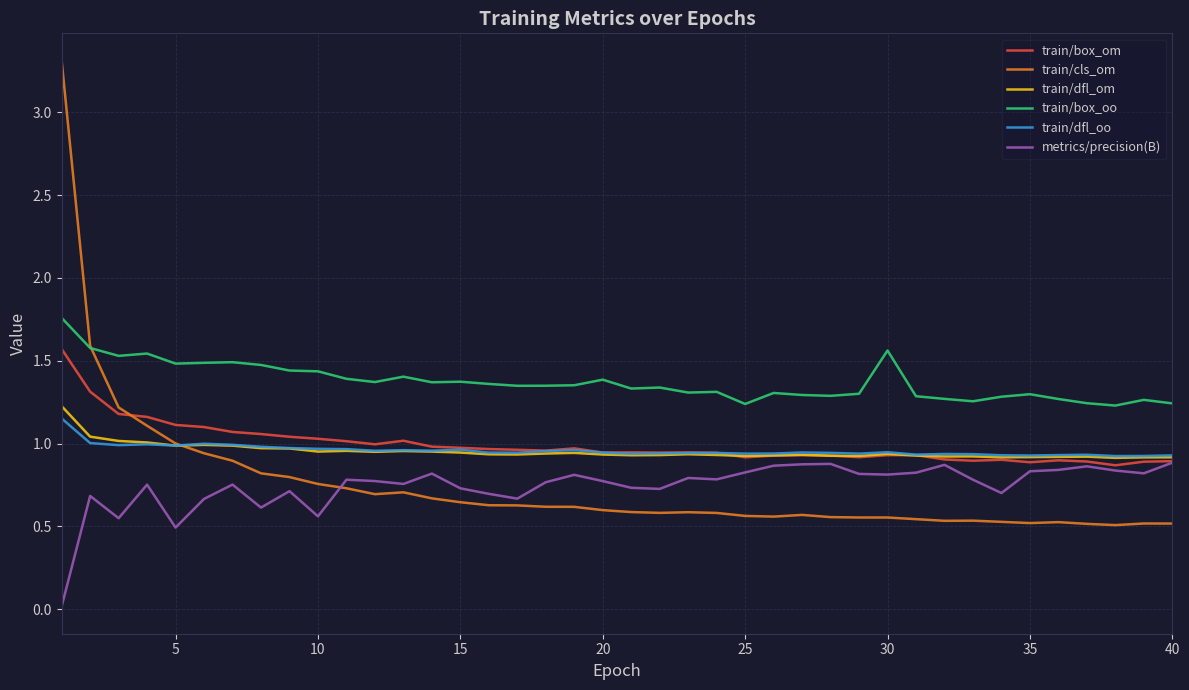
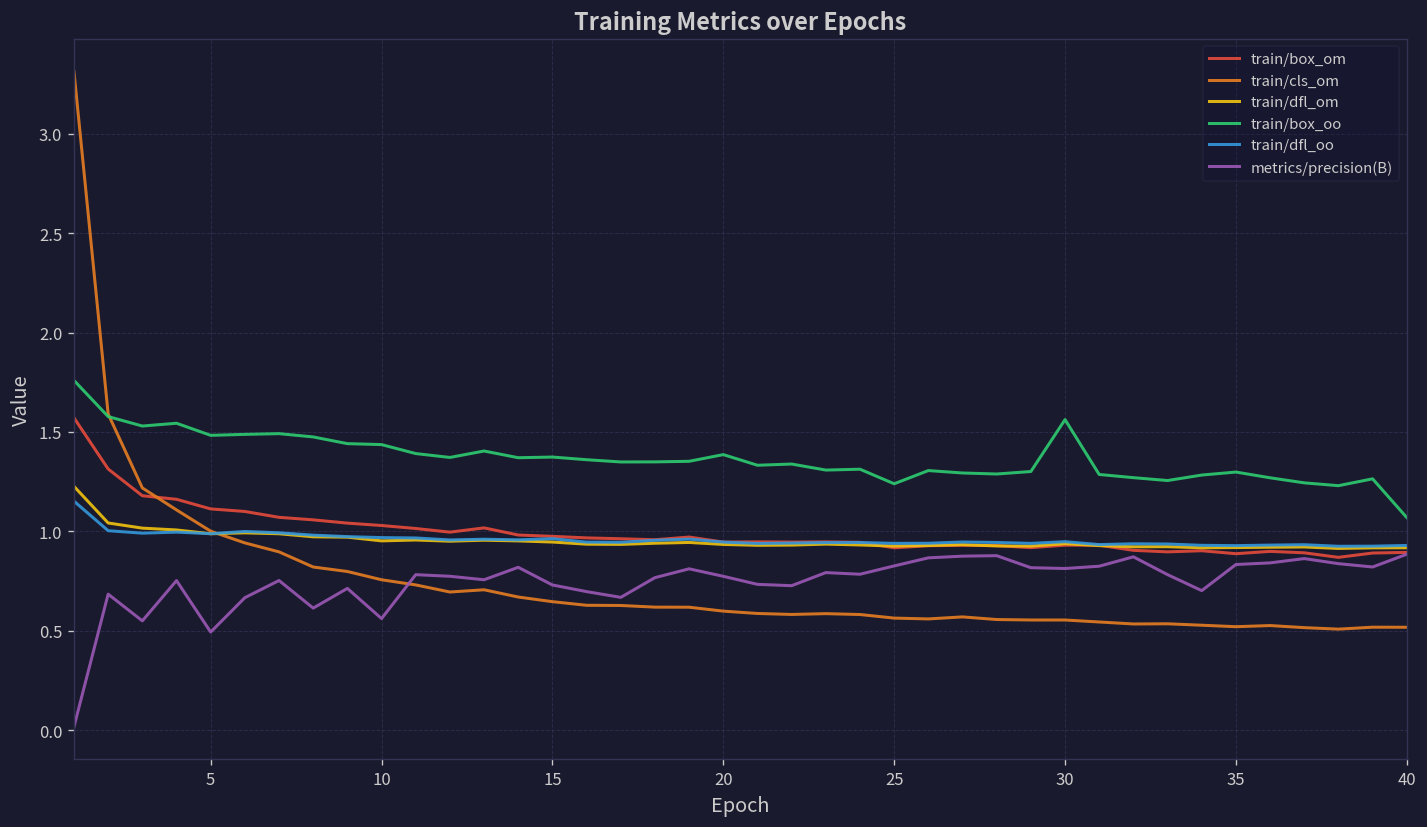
  {
    "train/dfl_om": {
      "10": 0.95,
      "15": 0.95
    },
    "train/box_oo": {
      "5": 1.48,
      "10": 1.44,
      "15": 1.37,
      "20": 1.39,
      "25": 1.24,
      "30": 1.56,
      "35": 1.30,
-     "40": 1.24
+     "40": 1.07
    },
    "train/dfl_oo": {
      "10": 0.97
    },
    "metrics/precision(B)": {
      "5": 0.49,
      "10": 0.56,
      "15": 0.73,
      "20": 0.77,
      "25": 0.83,
      "30": 0.81,
      "35": 0.83
    }
  }
